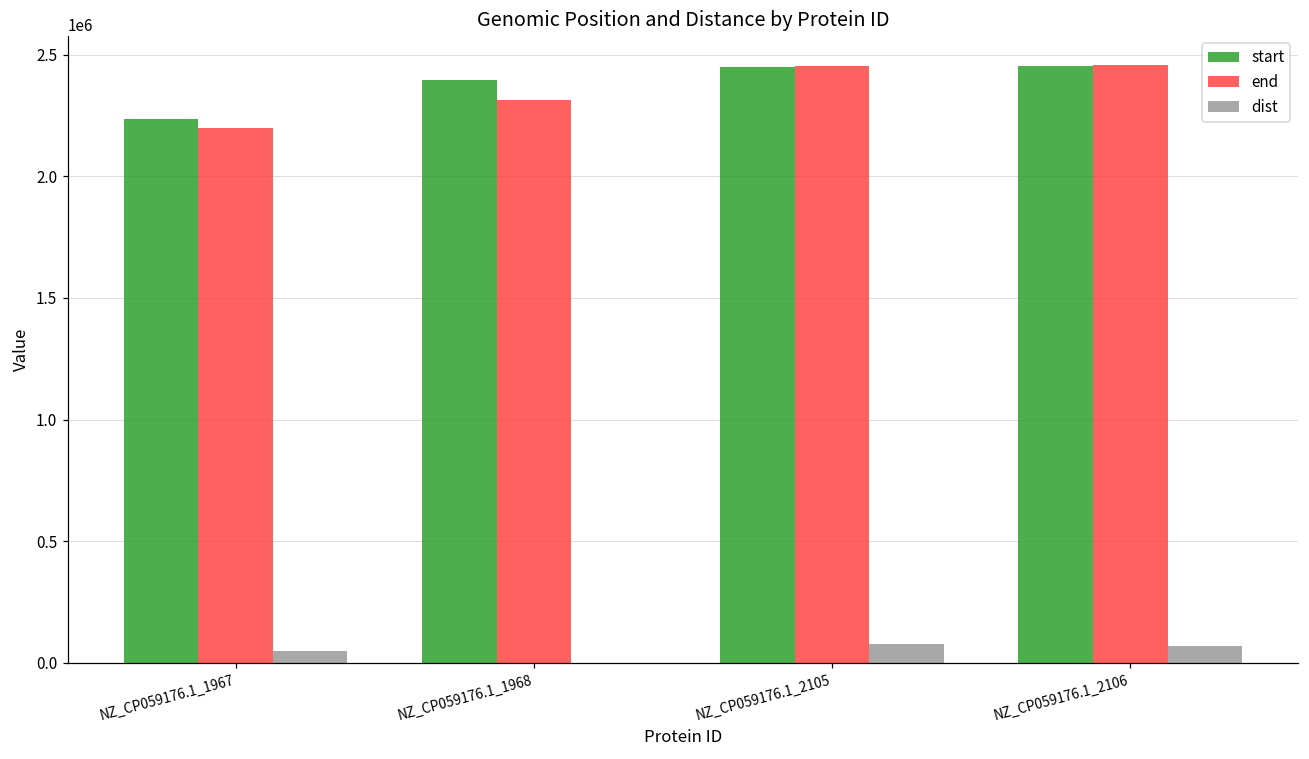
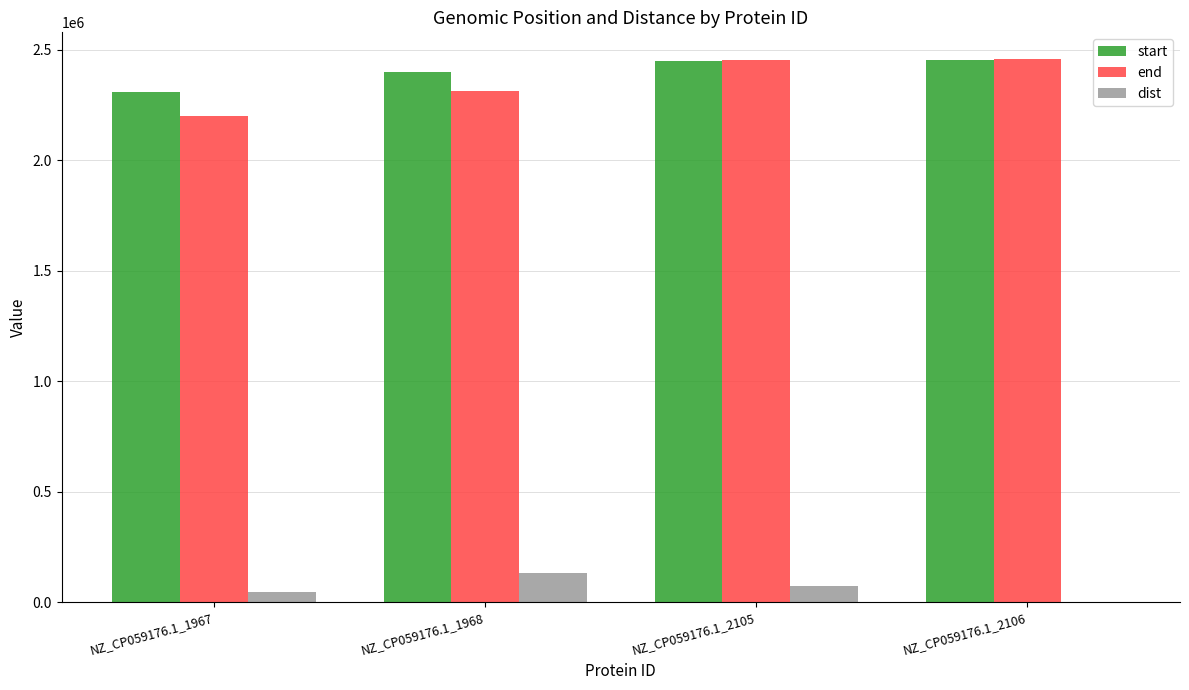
  {
    "start": {
-     "NZ_CP059176.1_1967": 2240000,
+     "NZ_CP059176.1_1967": 2310000,
      "NZ_CP059176.1_1968": 2400000,
      "NZ_CP059176.1_2105": 2450000,
      "NZ_CP059176.1_2106": 2450000
    },
    "end": {
      "NZ_CP059176.1_1967": 2200000,
      "NZ_CP059176.1_1968": 2310000,
      "NZ_CP059176.1_2105": 2450000,
      "NZ_CP059176.1_2106": 2460000
    },
    "dist": {
      "NZ_CP059176.1_1967": 50000,
-     "NZ_CP059176.1_1968": 0,
+     "NZ_CP059176.1_1968": 130000,
      "NZ_CP059176.1_2105": 80000,
-     "NZ_CP059176.1_2106": 70000
+     "NZ_CP059176.1_2106": 0
    }
  }
